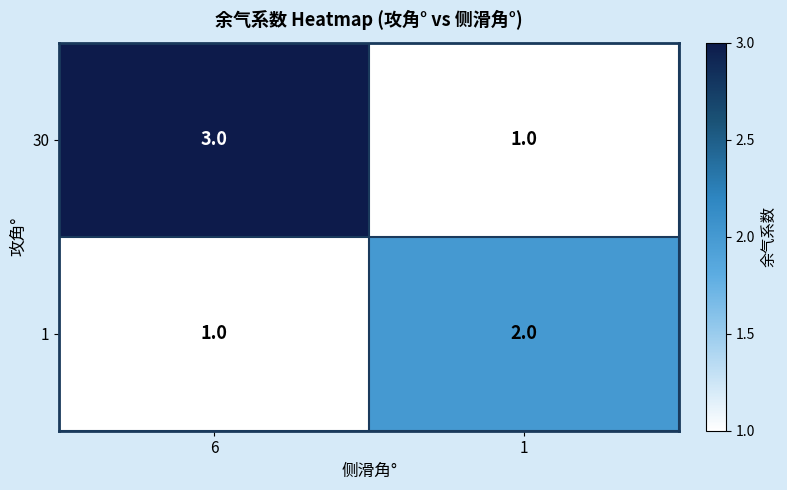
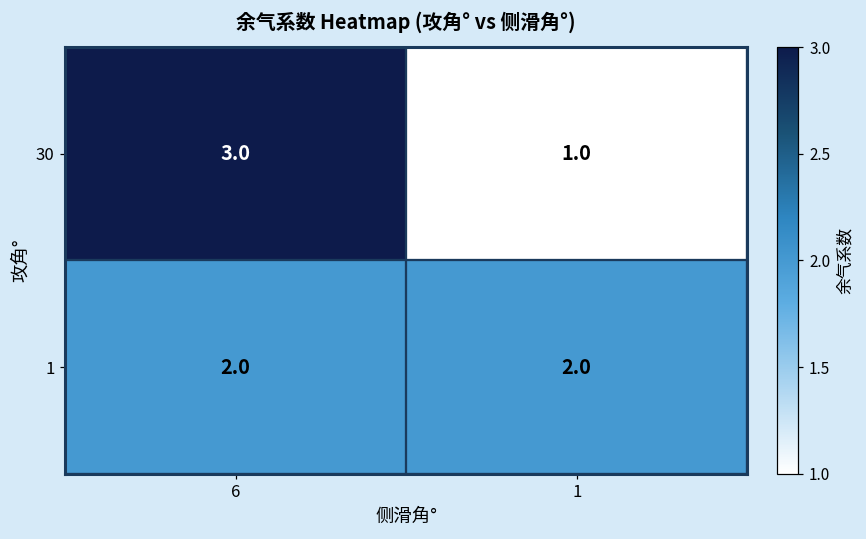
  {
    "30": {
      "6": 3.0,
      "1": 1.0
    },
    "1": {
-     "6": 1.0,
+     "6": 2.0,
      "1": 2.0
    }
  }
